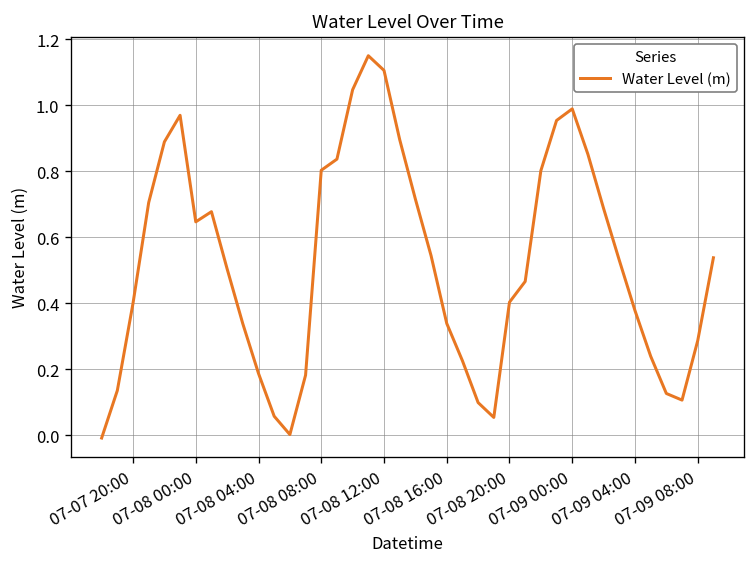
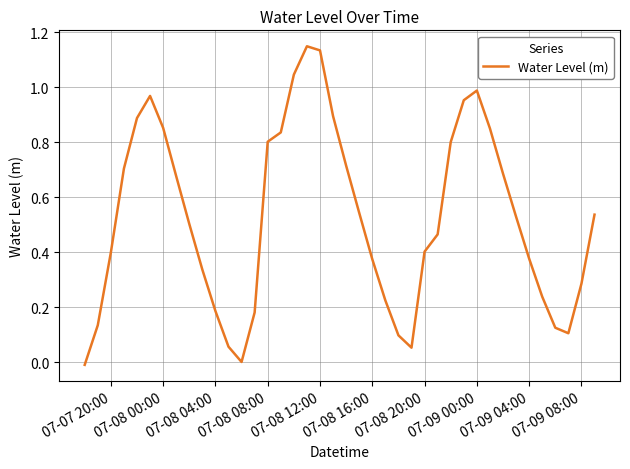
  {
    "07-07 20:00": 0.40,
-   "07-08 00:00": 0.65,
+   "07-08 00:00": 0.85,
    "07-08 04:00": 0.19,
    "07-08 08:00": 0.80,
-   "07-08 12:00": 1.11,
-   "07-08 16:00": 0.34,
+   "07-08 12:00": 1.13,
+   "07-08 16:00": 0.38,
    "07-08 20:00": 0.40,
    "07-09 00:00": 0.99,
    "07-09 04:00": 0.38,
    "07-09 08:00": 0.29
  }
